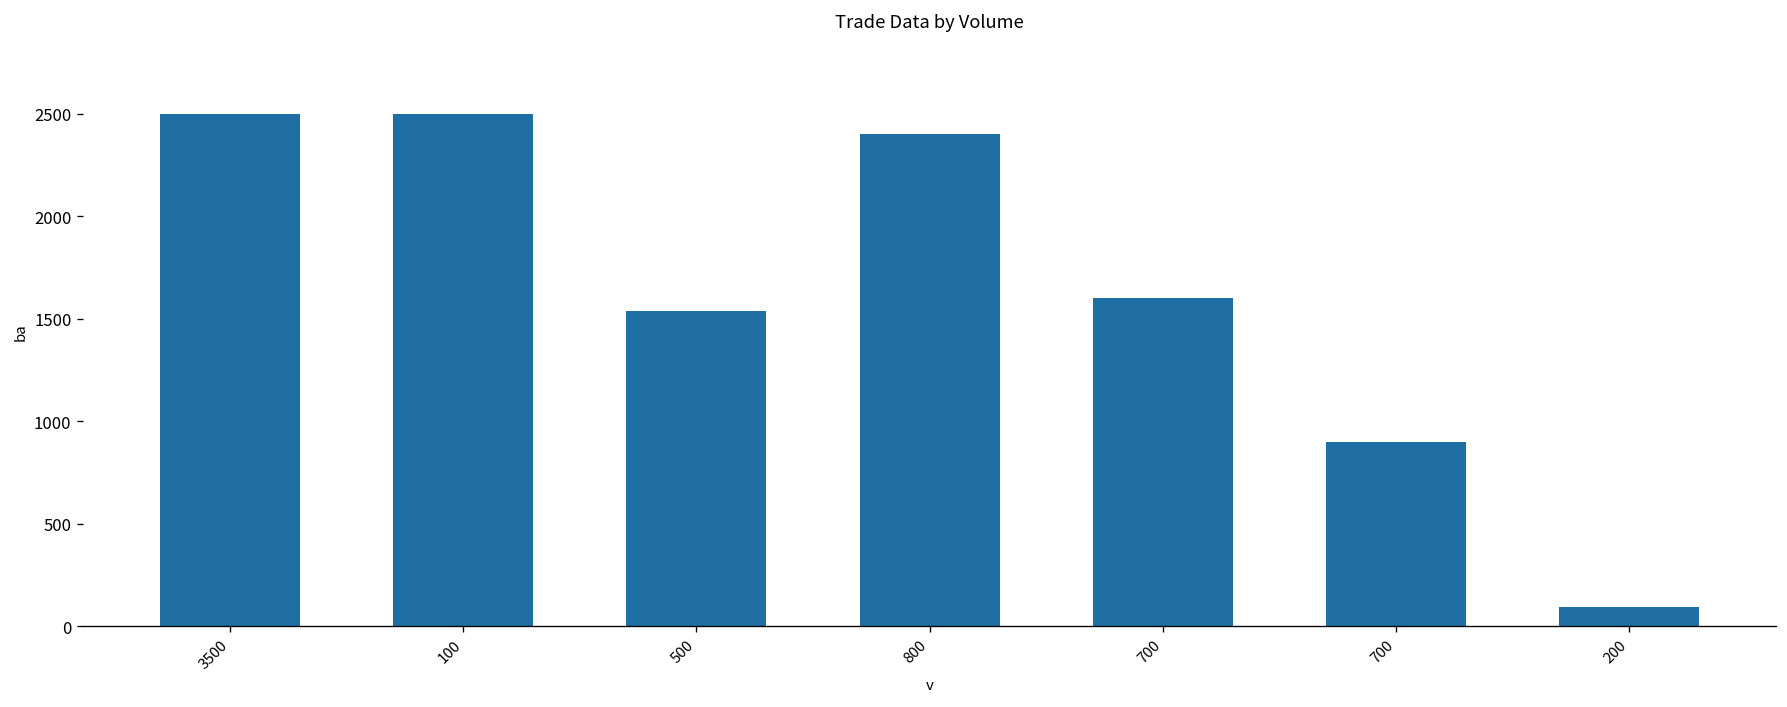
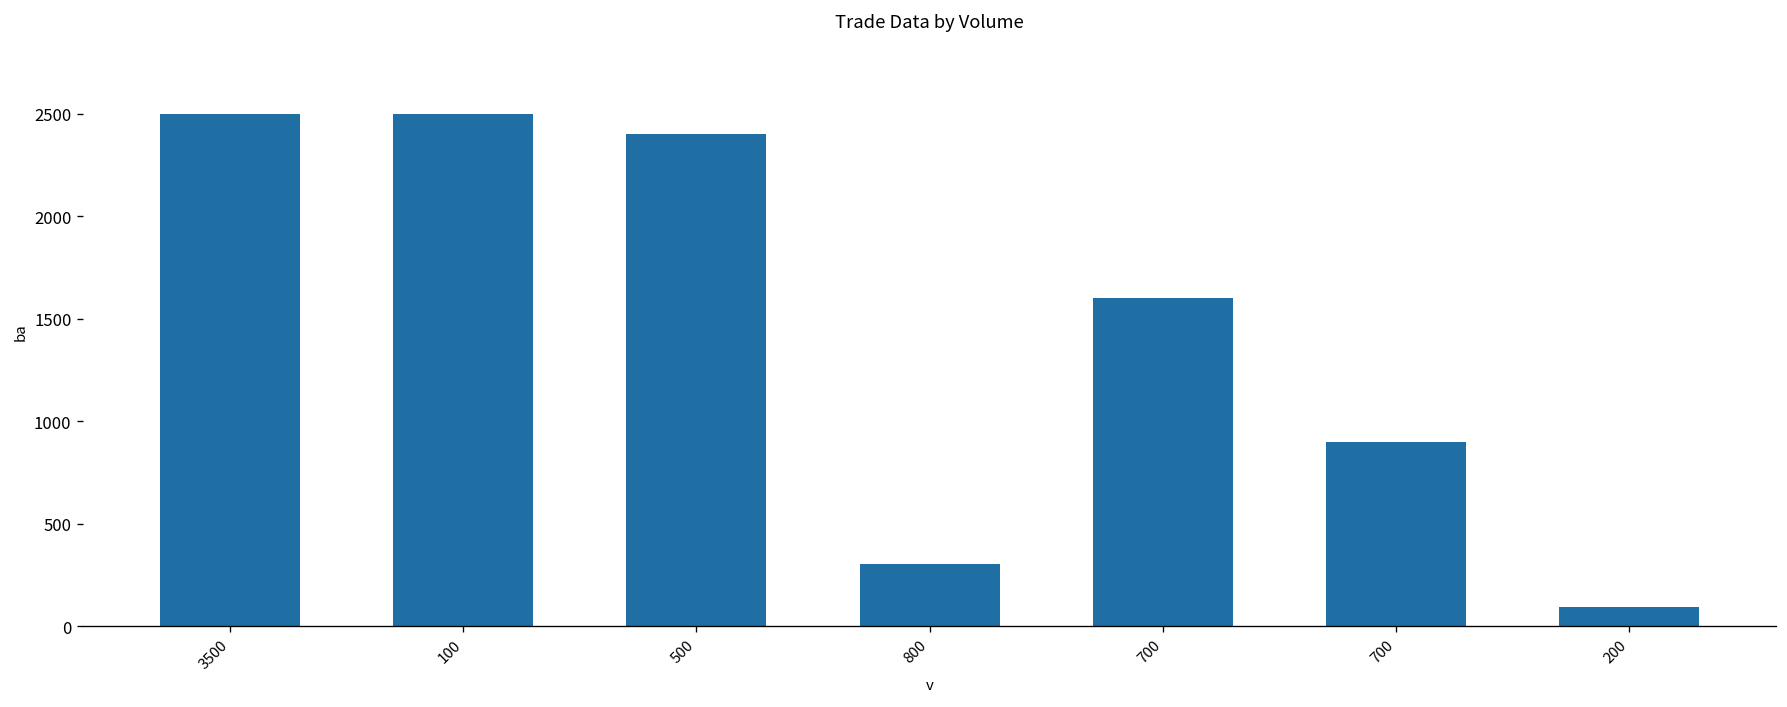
  {
    "3500": 2500,
    "100": 2500,
-   "500": 1540,
-   "800": 2400,
+   "500": 2400,
+   "800": 300,
    "200": 90
  }
